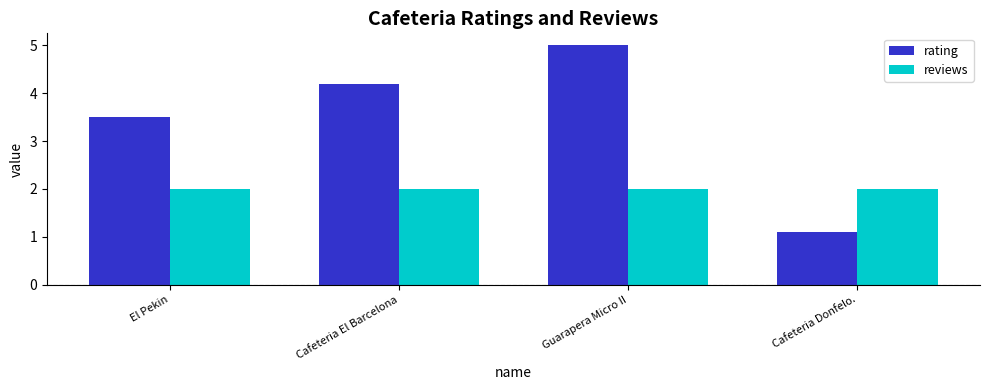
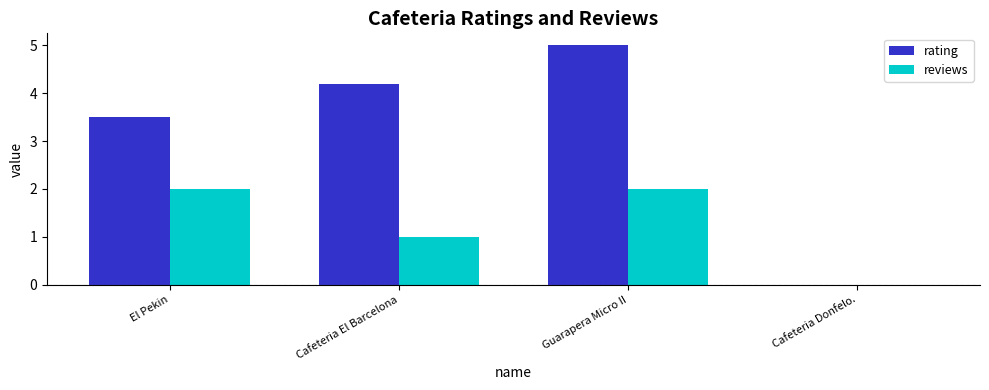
  {
    "rating": {
      "El Pekin": 3.5,
      "Cafeteria El Barcelona": 4.2,
      "Guarapera Micro II": 5.0,
-     "Cafeteria Donfelo.": 1.1
+     "Cafeteria Donfelo.": 0.0
    },
    "reviews": {
      "El Pekin": 2,
-     "Cafeteria El Barcelona": 2,
+     "Cafeteria El Barcelona": 1,
      "Guarapera Micro II": 2,
-     "Cafeteria Donfelo.": 2
+     "Cafeteria Donfelo.": 0
    }
  }
